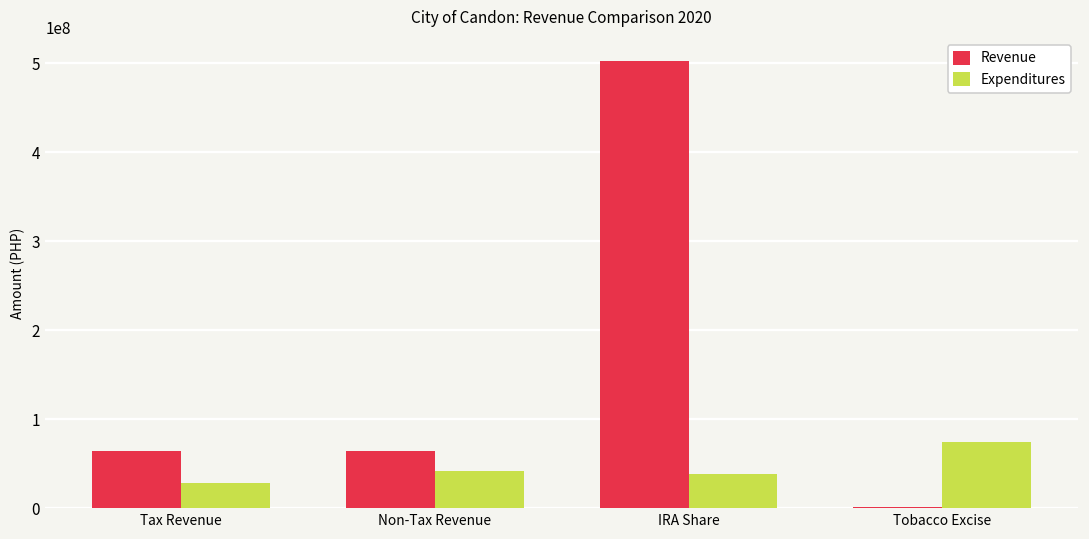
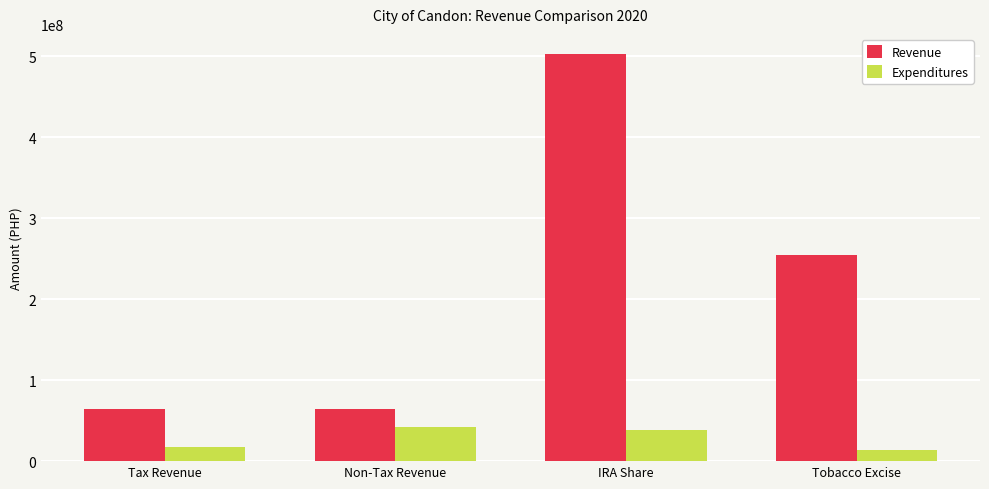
  {
    "Revenue": {
      "Tax Revenue": 60000000,
      "Non-Tax Revenue": 60000000,
      "IRA Share": 500000000,
-     "Tobacco Excise": 0
+     "Tobacco Excise": 250000000
    },
    "Expenditures": {
-     "Tax Revenue": 30000000,
+     "Tax Revenue": 20000000,
      "Non-Tax Revenue": 40000000,
      "IRA Share": 40000000,
-     "Tobacco Excise": 70000000
+     "Tobacco Excise": 10000000
    }
  }
